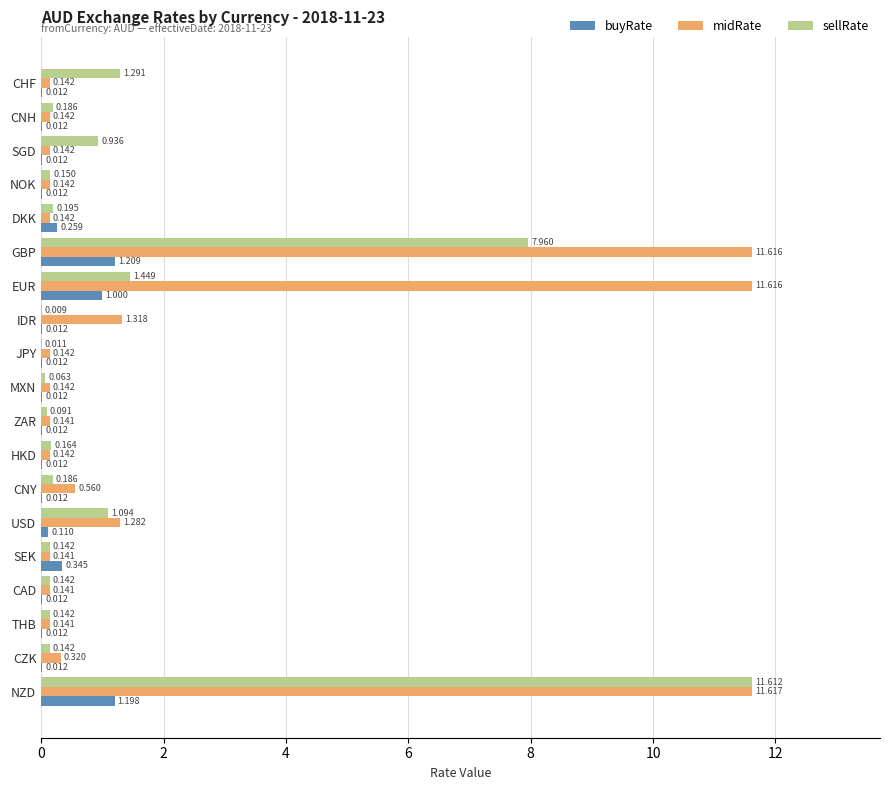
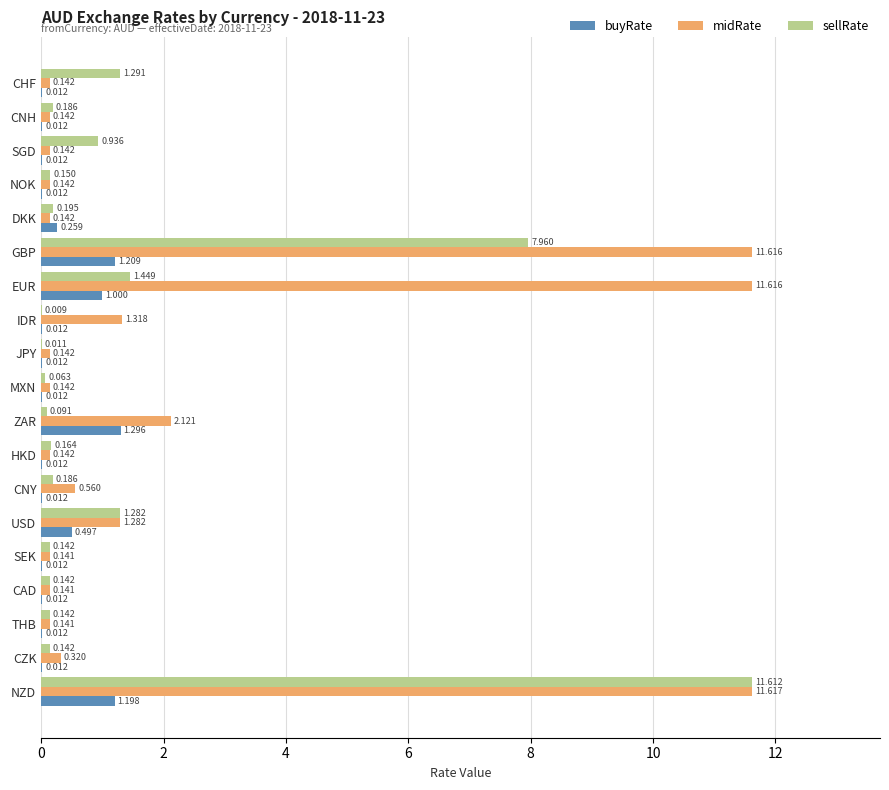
  {
    "buyRate": {
      "CHF": 0.012,
      "CNH": 0.012,
      "SGD": 0.012,
      "NOK": 0.012,
      "DKK": 0.259,
      "GBP": 1.209,
      "EUR": 1.000,
      "IDR": 0.012,
      "JPY": 0.012,
      "MXN": 0.012,
-     "ZAR": 0.012,
+     "ZAR": 1.296,
      "HKD": 0.012,
      "CNY": 0.012,
-     "USD": 0.110,
-     "SEK": 0.345,
+     "USD": 0.497,
+     "SEK": 0.012,
      "CAD": 0.012,
      "THB": 0.012,
      "CZK": 0.012,
      "NZD": 1.198
    },
    "midRate": {
      "CHF": 0.142,
      "CNH": 0.142,
      "SGD": 0.142,
      "NOK": 0.142,
      "DKK": 0.142,
      "GBP": 11.616,
      "EUR": 11.616,
      "IDR": 1.318,
      "JPY": 0.142,
      "MXN": 0.142,
-     "ZAR": 0.141,
+     "ZAR": 2.121,
      "HKD": 0.142,
      "CNY": 0.560,
      "USD": 1.282,
      "SEK": 0.141,
      "CAD": 0.141,
      "THB": 0.141,
      "CZK": 0.320,
      "NZD": 11.617
    },
    "sellRate": {
      "CHF": 1.291,
      "CNH": 0.186,
      "SGD": 0.936,
      "NOK": 0.150,
      "DKK": 0.195,
      "GBP": 7.960,
      "EUR": 1.449,
      "IDR": 0.009,
      "JPY": 0.011,
      "MXN": 0.063,
      "ZAR": 0.091,
      "HKD": 0.164,
      "CNY": 0.186,
-     "USD": 1.094,
+     "USD": 1.282,
      "SEK": 0.142,
      "CAD": 0.142,
      "THB": 0.142,
      "CZK": 0.142,
      "NZD": 11.612
    }
  }
